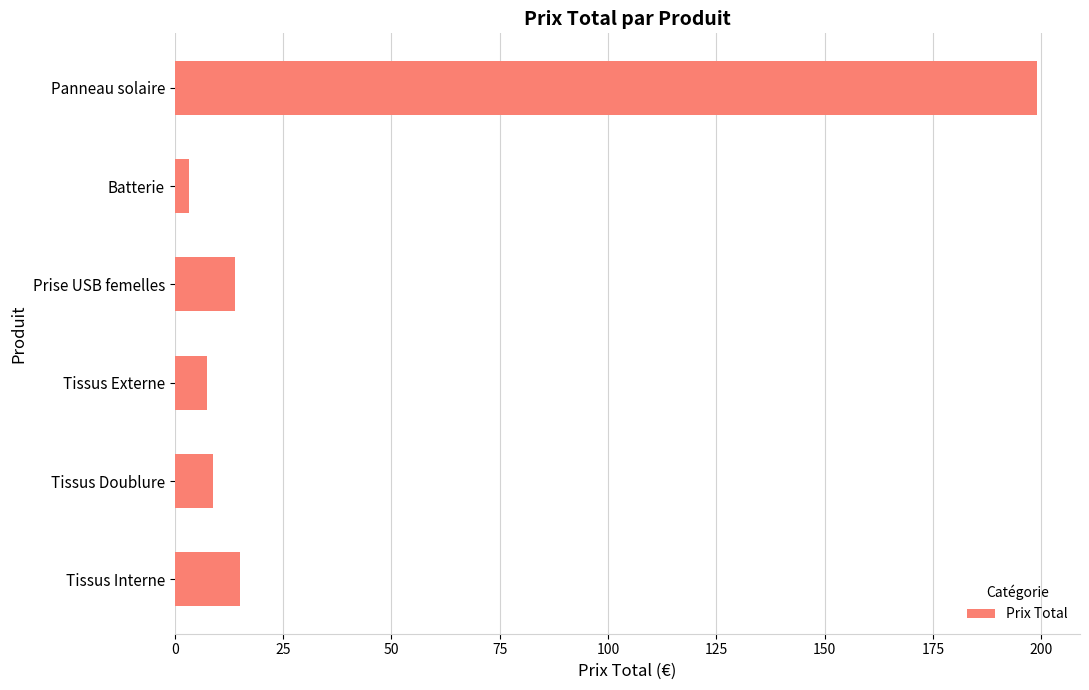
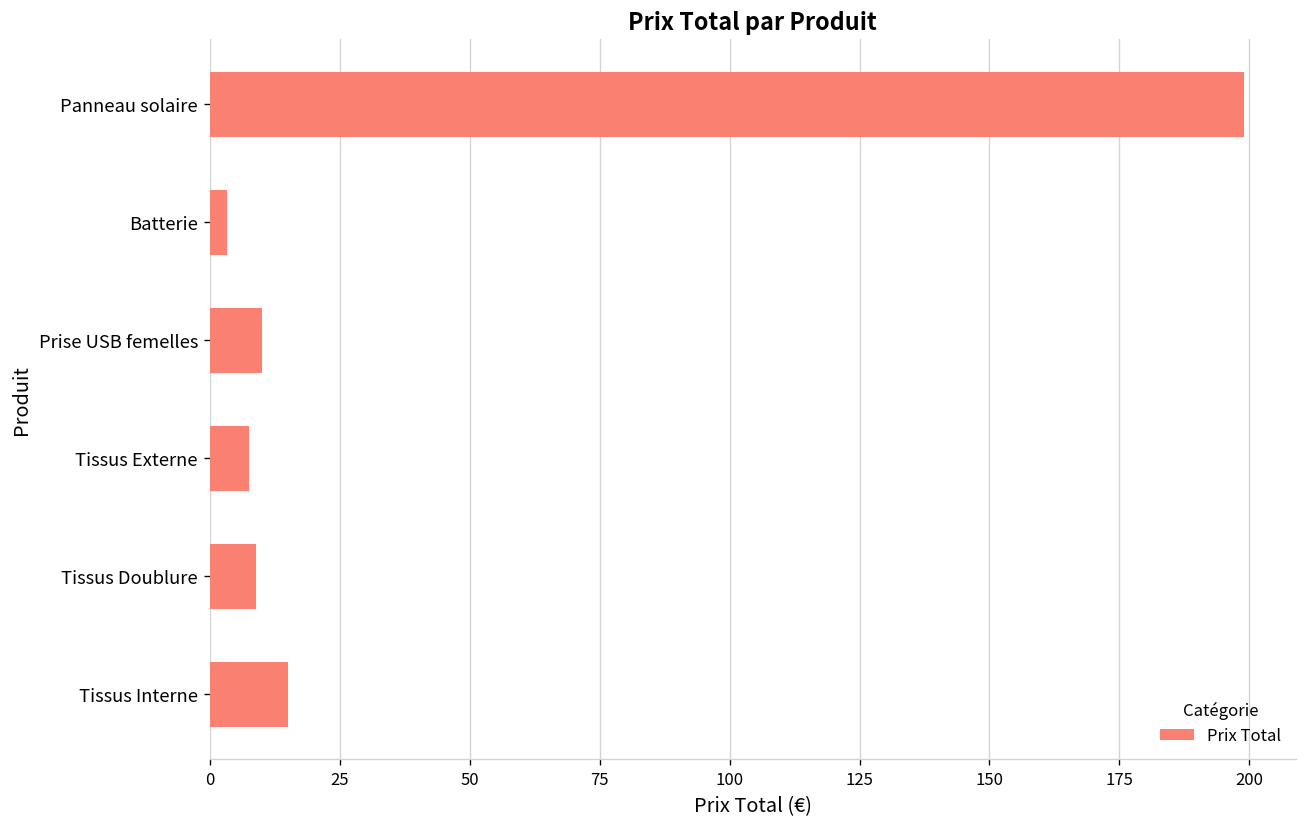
  {
    "Panneau solaire": 199,
    "Batterie": 3,
-   "Prise USB femelles": 14,
+   "Prise USB femelles": 10,
    "Tissus Externe": 8,
    "Tissus Doublure": 9,
    "Tissus Interne": 15
  }
